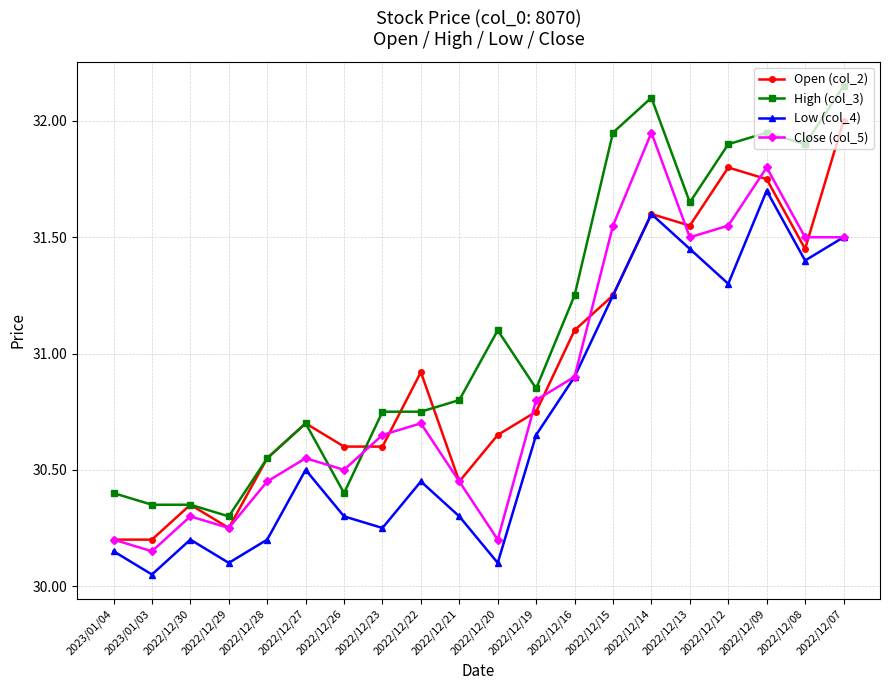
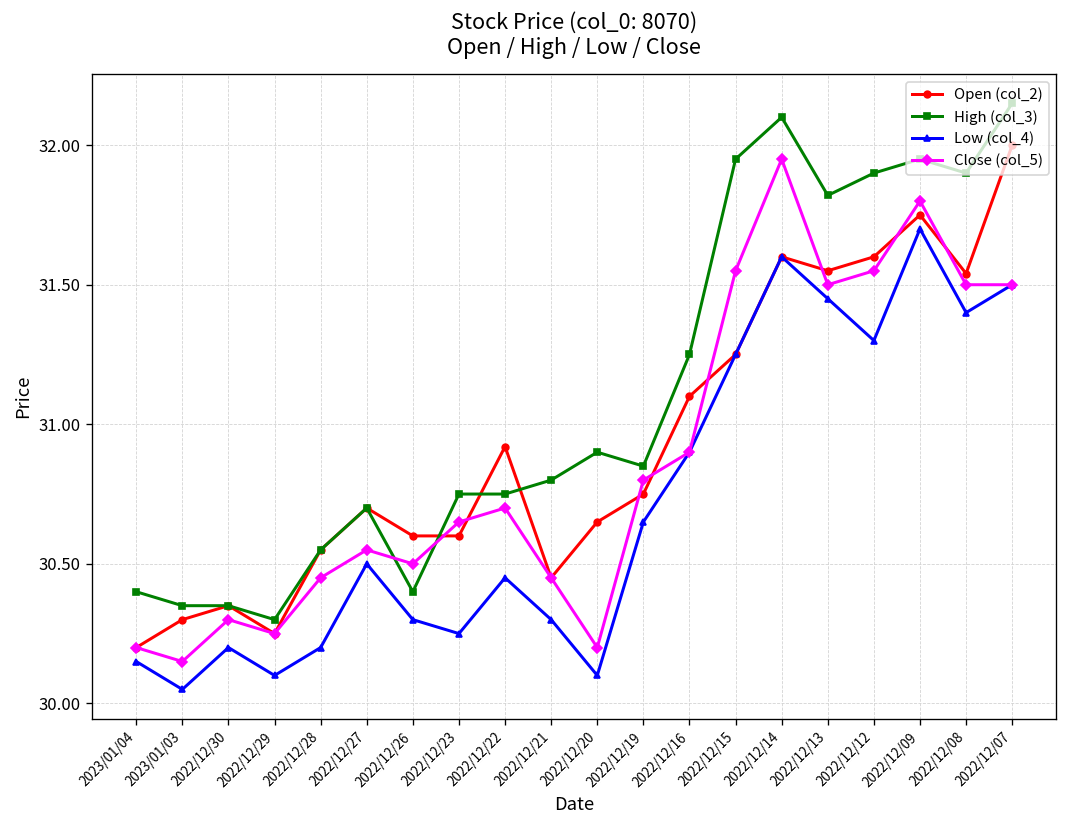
  {
    "Open (col_2)": {
-     "2023/01/03": 30.2,
+     "2023/01/03": 30.3,
      "2022/12/26": 30.60,
      "2022/12/23": 30.60,
      "2022/12/22": 30.92,
      "2022/12/20": 30.65,
      "2022/12/19": 30.75,
      "2022/12/16": 31.10,
      "2022/12/13": 31.55,
-     "2022/12/12": 31.8,
+     "2022/12/12": 31.6,
      "2022/12/09": 31.75,
-     "2022/12/08": 31.45
+     "2022/12/08": 31.54
    },
    "High (col_3)": {
      "2023/01/04": 30.40,
      "2023/01/03": 30.35,
      "2022/12/29": 30.30,
      "2022/12/26": 30.40,
      "2022/12/23": 30.75,
      "2022/12/22": 30.75,
      "2022/12/21": 30.80,
-     "2022/12/20": 31.1,
+     "2022/12/20": 30.9,
      "2022/12/19": 30.85,
      "2022/12/16": 31.25,
      "2022/12/15": 31.95,
      "2022/12/14": 32.10,
-     "2022/12/13": 31.65,
+     "2022/12/13": 31.82,
      "2022/12/12": 31.90
    },
    "Low (col_4)": {
      "2023/01/04": 30.15,
      "2023/01/03": 30.05,
      "2022/12/30": 30.20,
      "2022/12/29": 30.10,
      "2022/12/28": 30.20,
      "2022/12/27": 30.50,
      "2022/12/26": 30.30,
      "2022/12/23": 30.25,
      "2022/12/22": 30.45,
      "2022/12/21": 30.30,
      "2022/12/20": 30.10,
      "2022/12/19": 30.65,
      "2022/12/13": 31.45,
      "2022/12/12": 31.30,
      "2022/12/09": 31.70,
      "2022/12/08": 31.40
    },
    "Close (col_5)": {
      "2023/01/03": 30.15,
      "2022/12/30": 30.30,
      "2022/12/28": 30.45,
      "2022/12/27": 30.55,
      "2022/12/26": 30.50,
      "2022/12/23": 30.65,
      "2022/12/22": 30.70,
      "2022/12/20": 30.20,
      "2022/12/19": 30.80,
      "2022/12/15": 31.55,
      "2022/12/14": 31.95,
      "2022/12/13": 31.50,
      "2022/12/12": 31.55,
      "2022/12/09": 31.80,
      "2022/12/08": 31.50
    }
  }
